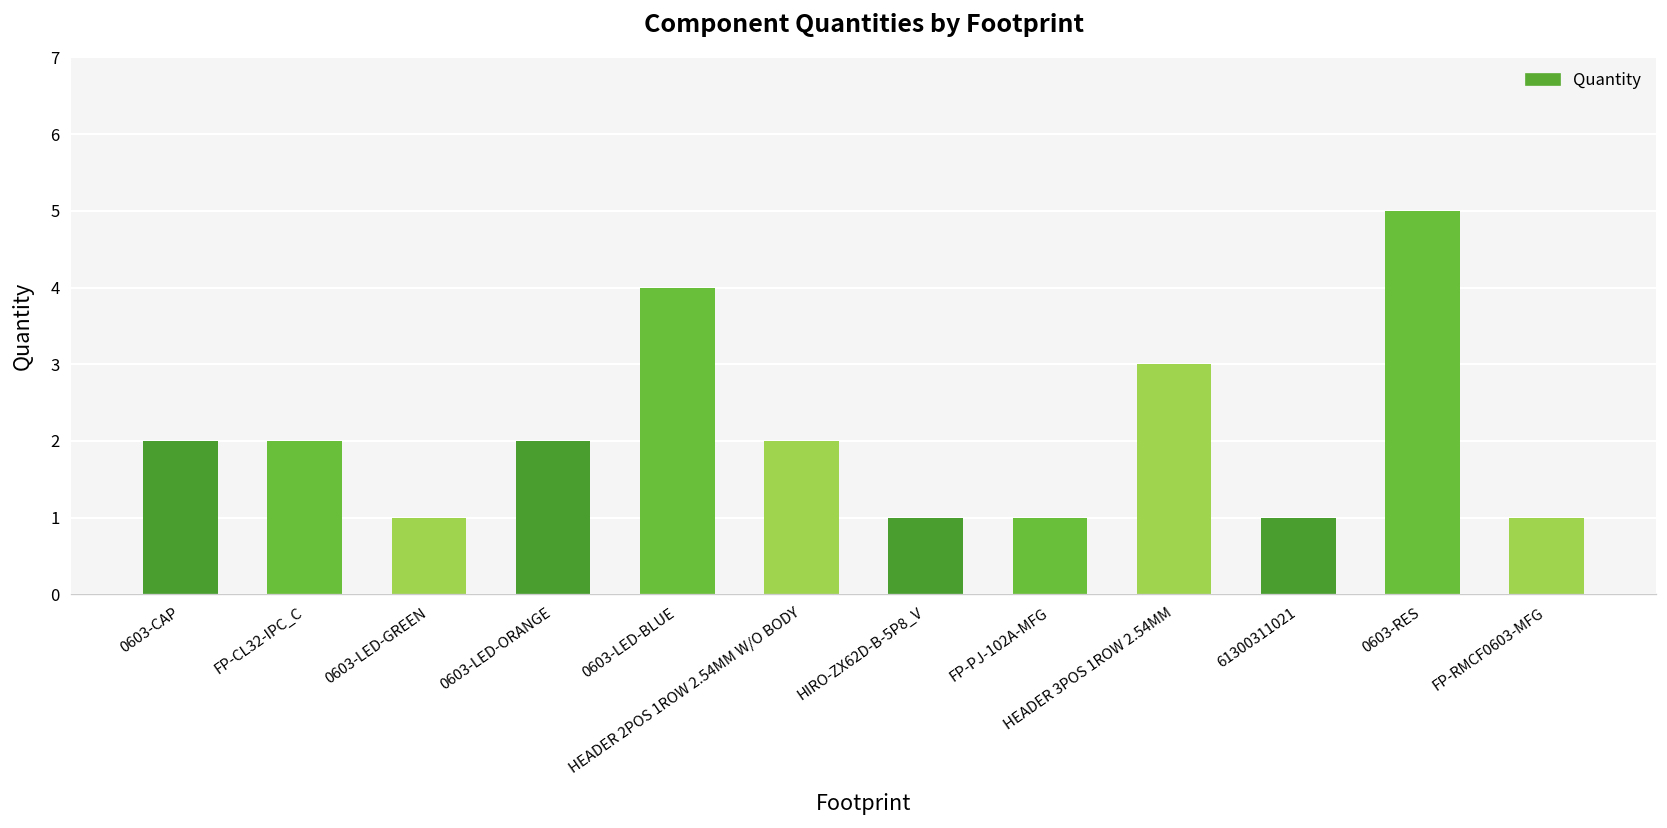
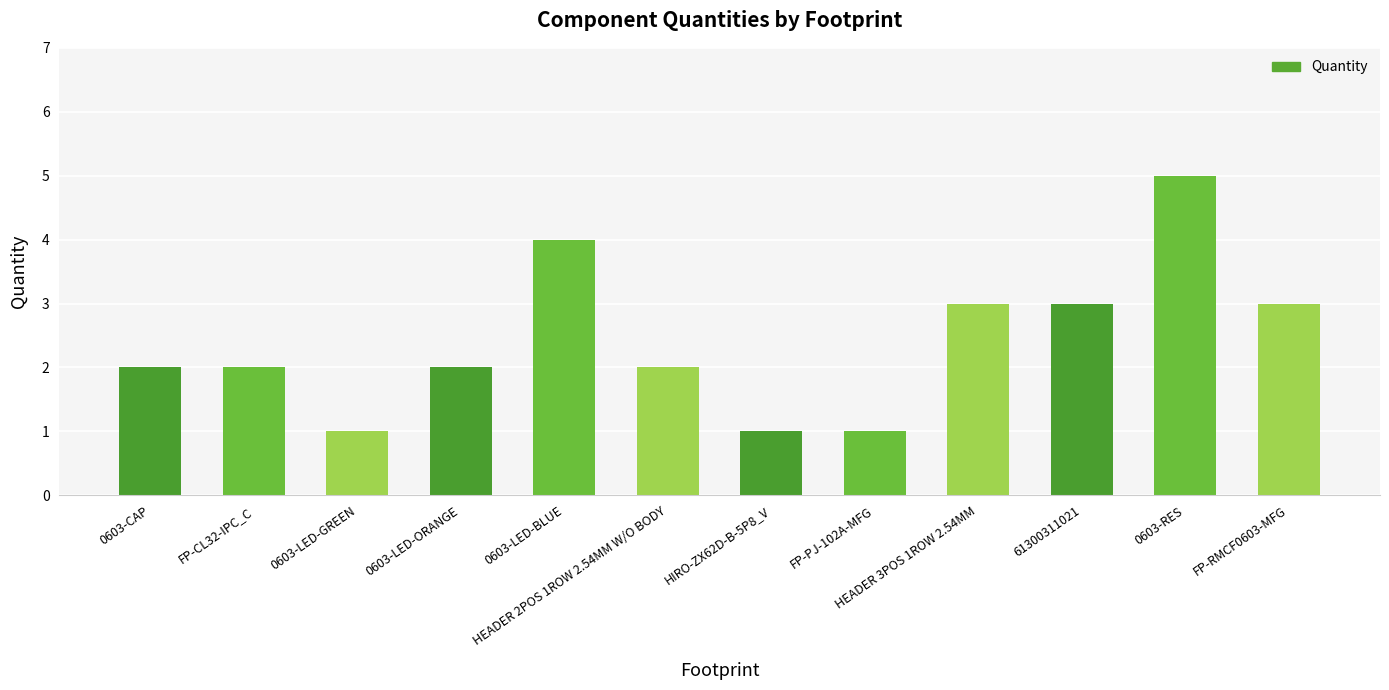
  {
    "0603-CAP": 2,
    "FP-CL32-IPC_C": 2,
    "0603-LED-GREEN": 1,
    "0603-LED-ORANGE": 2,
    "0603-LED-BLUE": 4,
    "HEADER 2POS 1ROW 2.54MM W/O BODY": 2,
    "HIRO-ZX62D-B-5P8_V": 1,
    "FP-PJ-102A-MFG": 1,
    "HEADER 3POS 1ROW 2.54MM": 3,
-   "61300311021": 1,
+   "61300311021": 3,
    "0603-RES": 5,
-   "FP-RMCF0603-MFG": 1
+   "FP-RMCF0603-MFG": 3
  }
